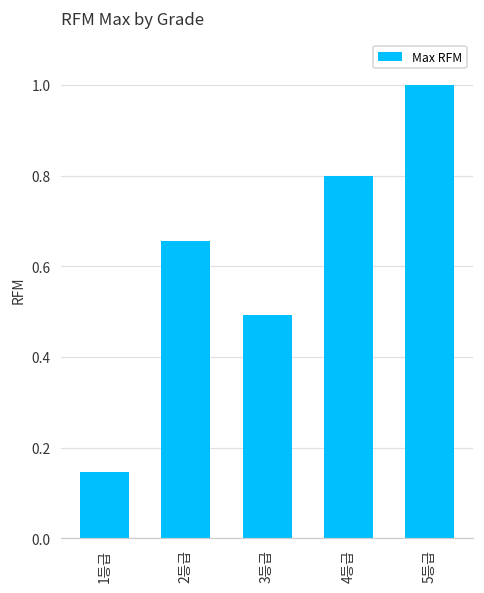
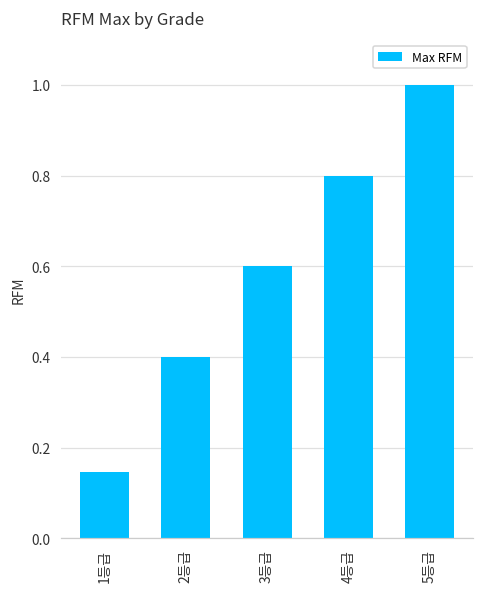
  {
    "1등급": 0.15,
-   "2등급": 0.66,
-   "3등급": 0.49,
+   "2등급": 0.40,
+   "3등급": 0.60,
    "4등급": 0.80,
    "5등급": 1.00
  }
